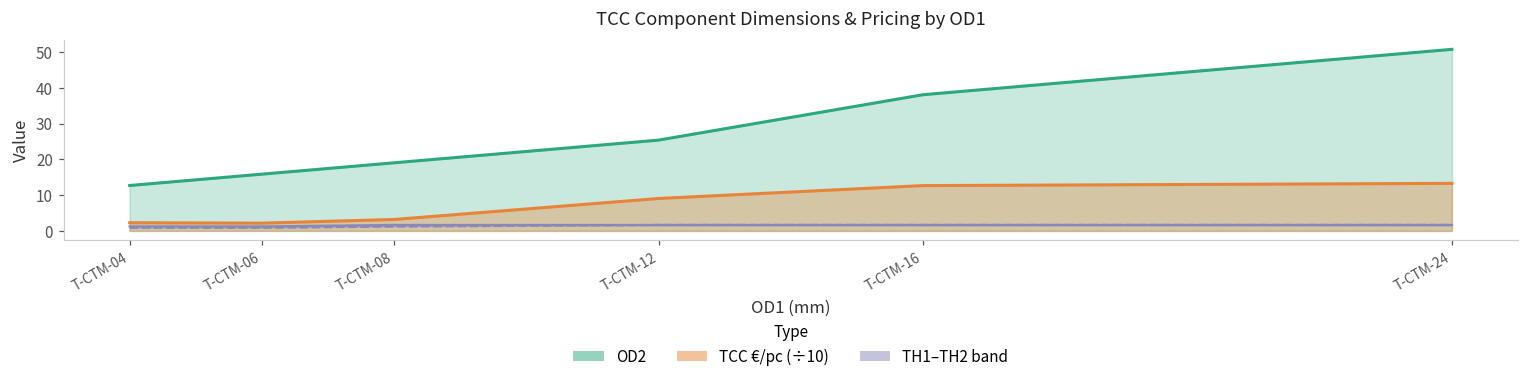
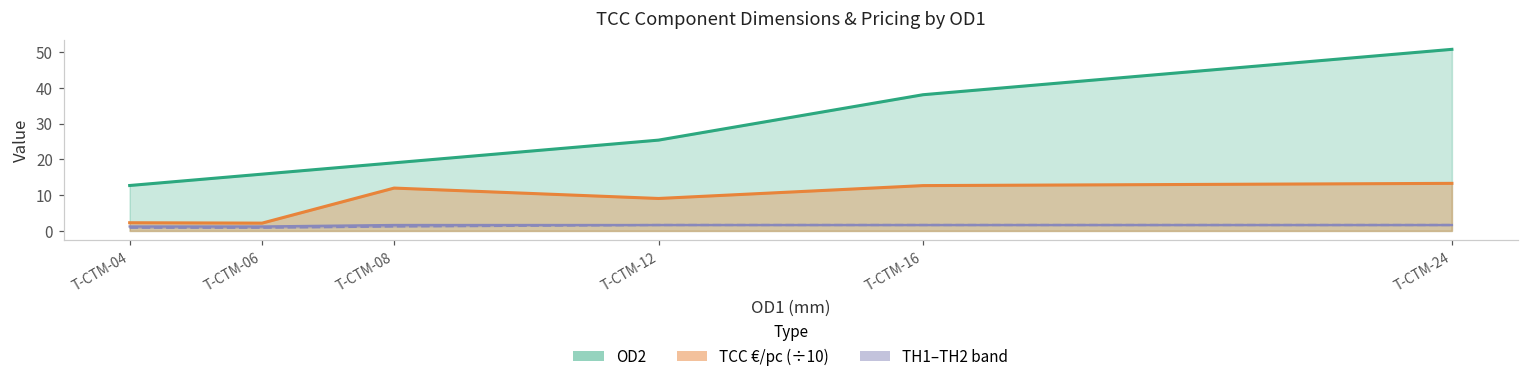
  {
    "TCC €/pc (÷10)": {
      "T-CTM-04": 2,
      "T-CTM-06": 2,
-     "T-CTM-08": 3,
+     "T-CTM-08": 12,
      "T-CTM-12": 9,
      "T-CTM-16": 13,
      "T-CTM-24": 13
    }
  }
